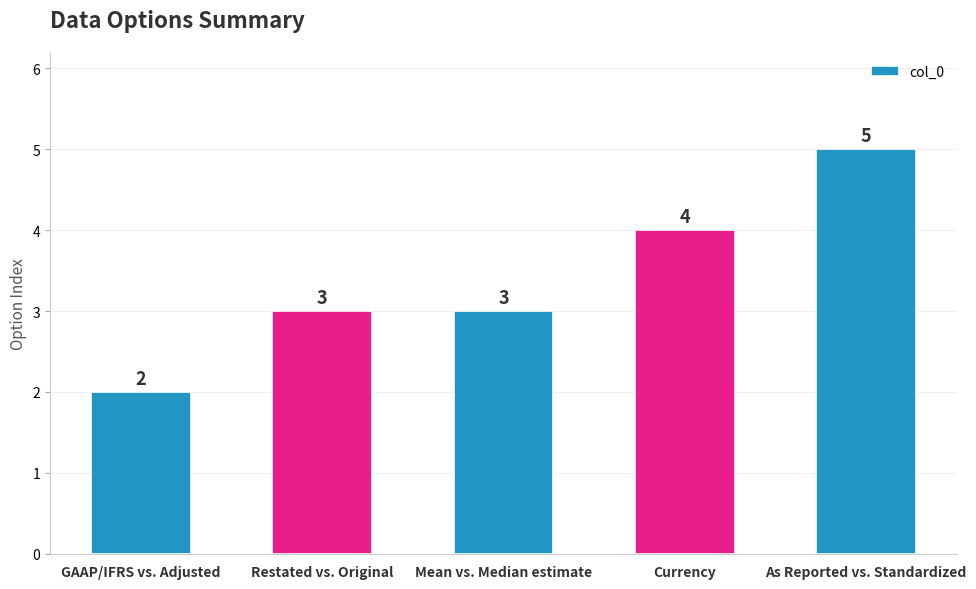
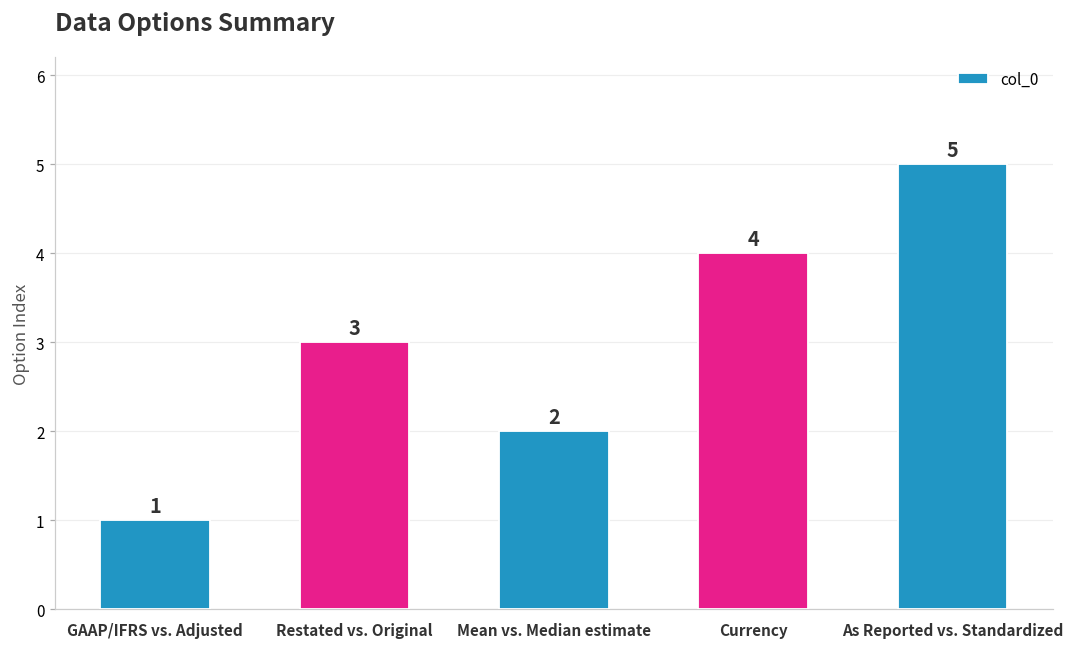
  {
-   "GAAP/IFRS vs. Adjusted": 2,
+   "GAAP/IFRS vs. Adjusted": 1,
    "Restated vs. Original": 3,
-   "Mean vs. Median estimate": 3,
+   "Mean vs. Median estimate": 2,
    "Currency": 4,
    "As Reported vs. Standardized": 5
  }
